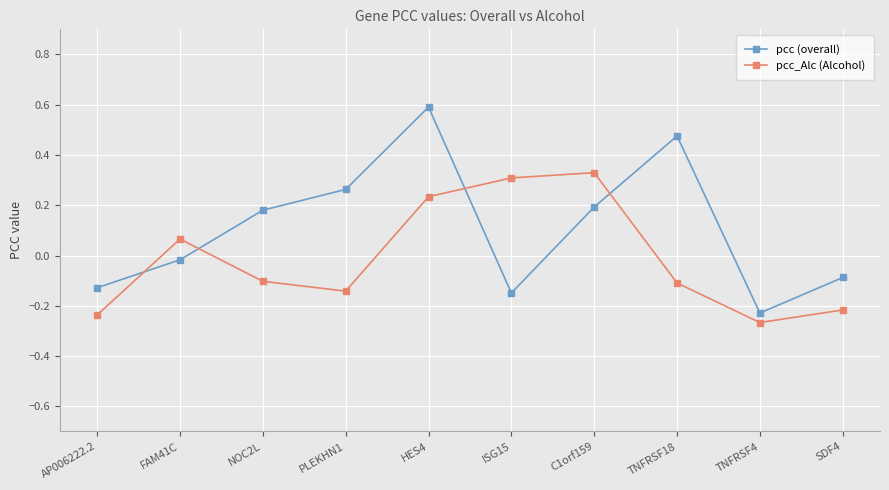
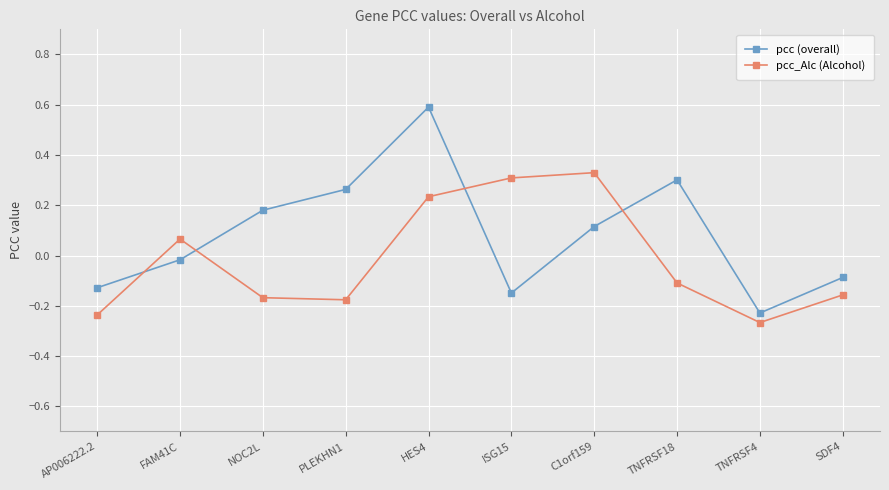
  {
    "pcc (overall)": {
      "AP006222.2": -0.13,
      "FAM41C": -0.02,
      "NOC2L": 0.18,
      "PLEKHN1": 0.26,
      "HES4": 0.59,
      "ISG15": -0.15,
-     "C1orf159": 0.19,
-     "TNFRSF18": 0.48,
+     "C1orf159": 0.12,
+     "TNFRSF18": 0.30,
      "TNFRSF4": -0.23,
      "SDF4": -0.09
    },
    "pcc_Alc (Alcohol)": {
      "AP006222.2": -0.24,
      "FAM41C": 0.07,
-     "NOC2L": -0.10,
-     "PLEKHN1": -0.14,
+     "NOC2L": -0.17,
+     "PLEKHN1": -0.18,
      "HES4": 0.23,
      "ISG15": 0.31,
      "C1orf159": 0.33,
      "TNFRSF18": -0.11,
      "TNFRSF4": -0.27,
-     "SDF4": -0.22
+     "SDF4": -0.16
    }
  }
